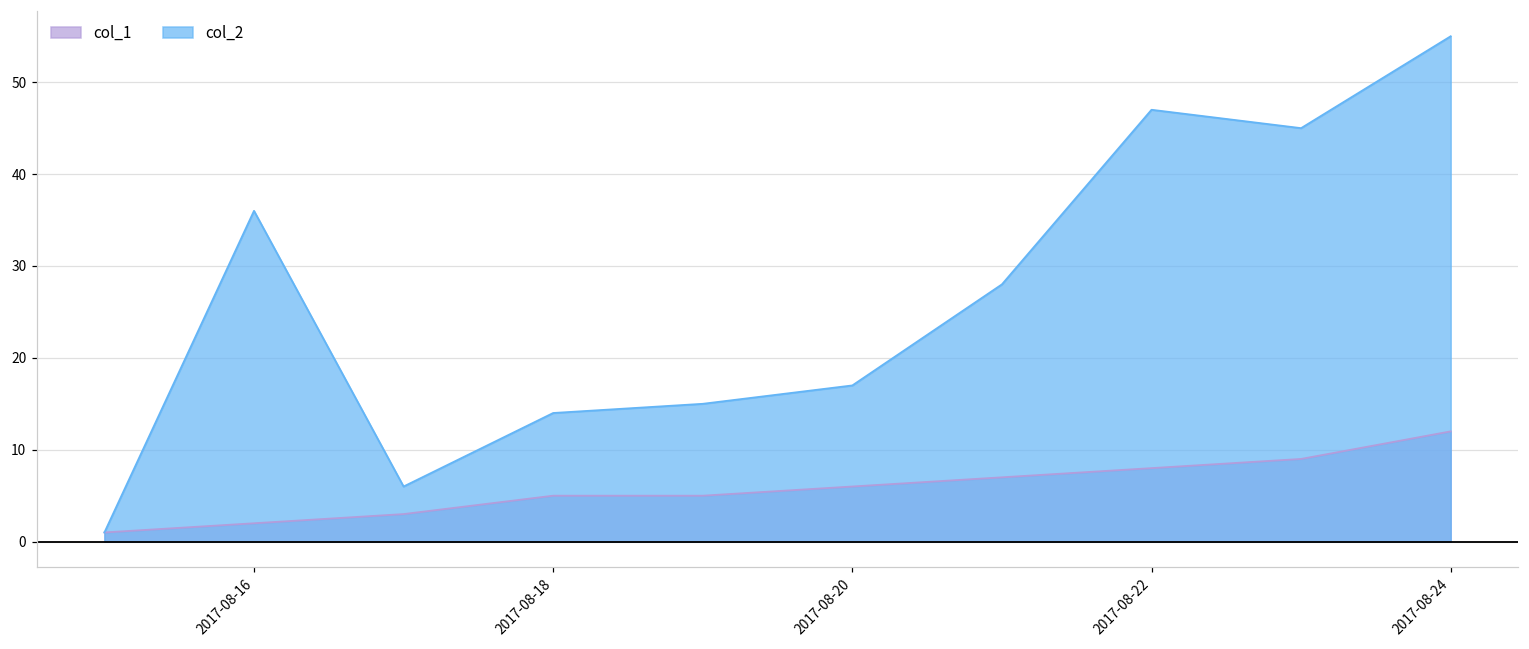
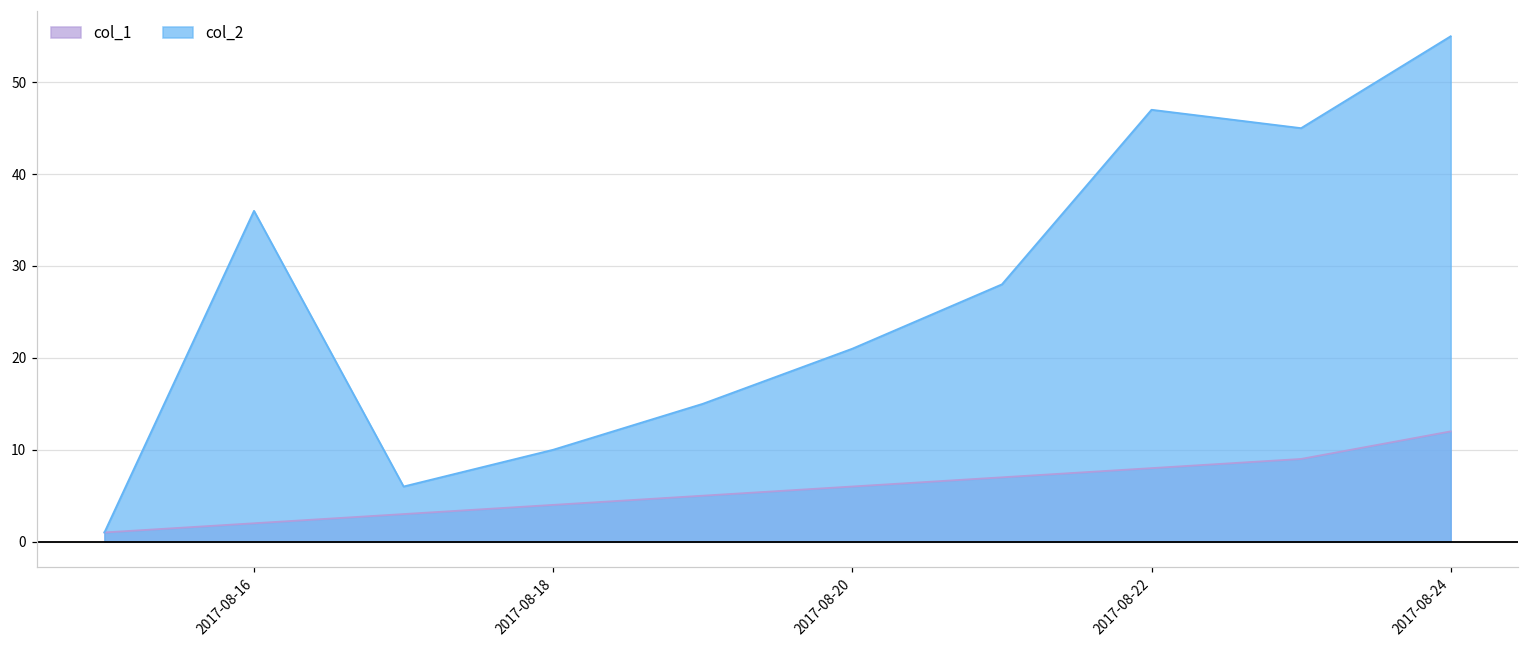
  {
    "col_1": {
      "2017-08-16": 2,
-     "2017-08-18": 5,
+     "2017-08-18": 4,
      "2017-08-20": 6,
      "2017-08-22": 8,
      "2017-08-24": 12
    },
    "col_2": {
      "2017-08-16": 36,
-     "2017-08-18": 14,
-     "2017-08-20": 17,
+     "2017-08-18": 10,
+     "2017-08-20": 21,
      "2017-08-22": 47,
      "2017-08-24": 55
    }
  }
